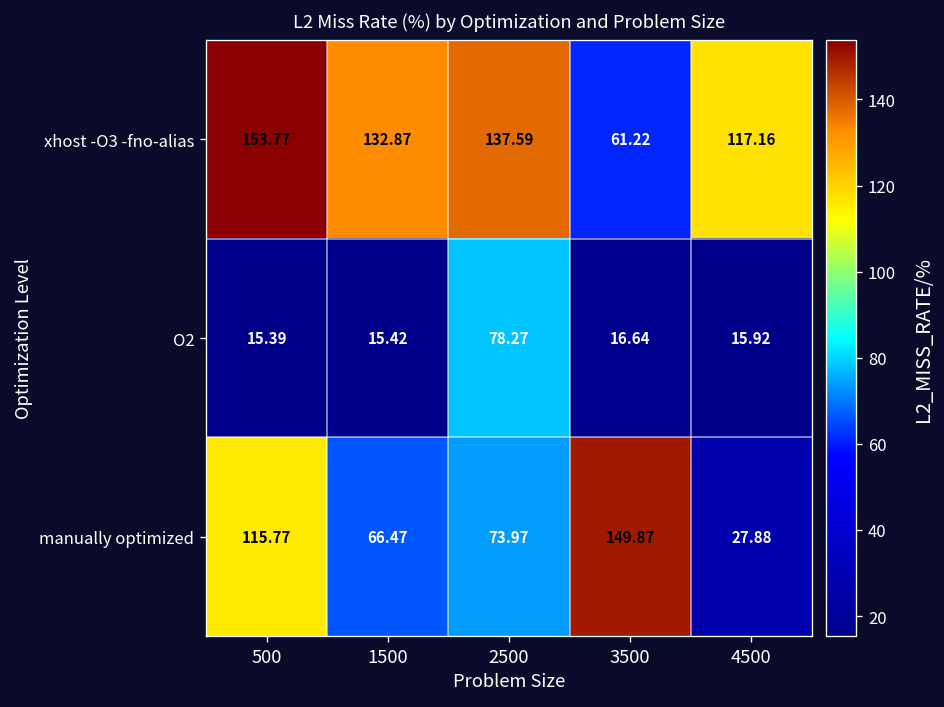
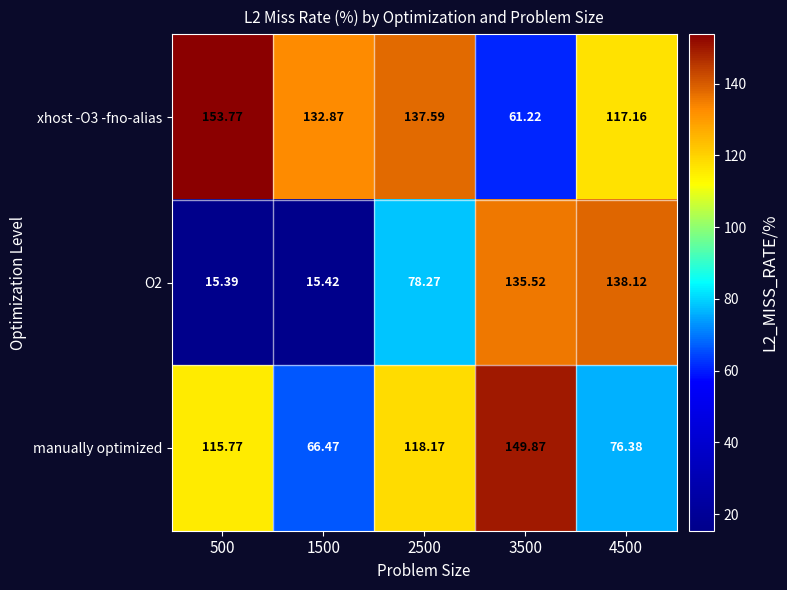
  {
    "xhost -O3 -fno-alias": {
      "500": 153.77,
      "1500": 132.87,
      "2500": 137.59,
      "3500": 61.22,
      "4500": 117.16
    },
    "O2": {
      "500": 15.39,
      "1500": 15.42,
      "2500": 78.27,
-     "3500": 16.64,
-     "4500": 15.92
+     "3500": 135.52,
+     "4500": 138.12
    },
    "manually optimized": {
      "500": 115.77,
      "1500": 66.47,
-     "2500": 73.97,
+     "2500": 118.17,
      "3500": 149.87,
-     "4500": 27.88
+     "4500": 76.38
    }
  }
